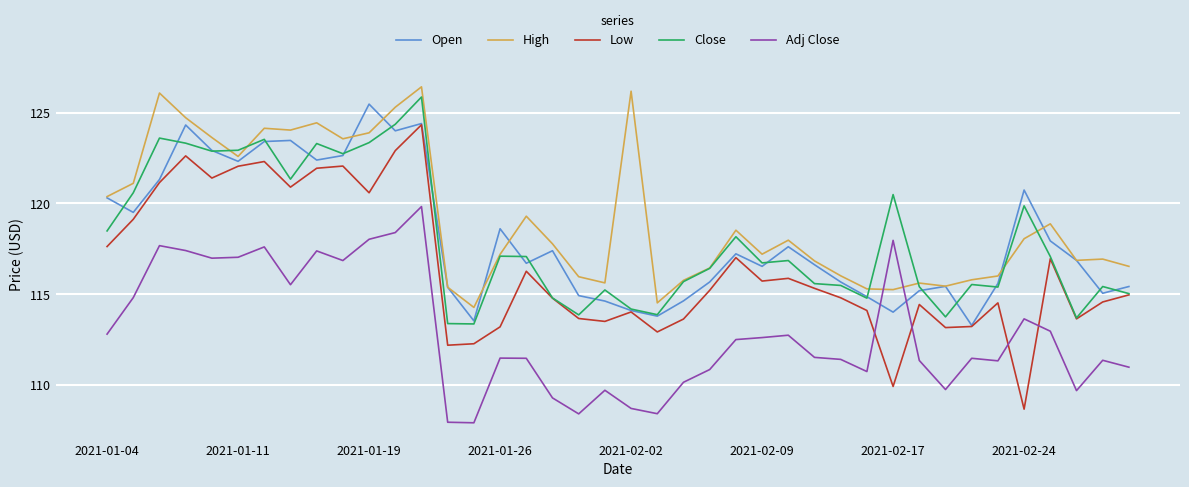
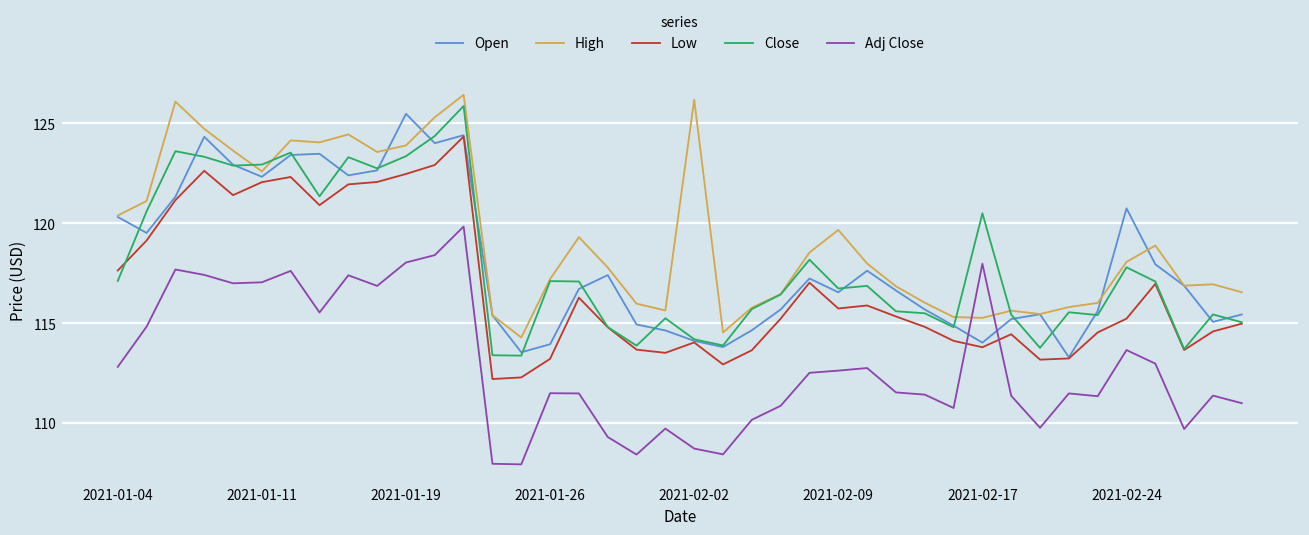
  {
    "Open": {
      "2021-01-11": 122.3,
      "2021-01-19": 125.5,
-     "2021-01-26": 118.6,
+     "2021-01-26": 113.9,
      "2021-02-09": 116.5,
      "2021-02-17": 114.0,
      "2021-02-24": 120.7
    },
    "High": {
      "2021-01-11": 122.6,
      "2021-01-19": 123.9,
      "2021-02-02": 126.2,
-     "2021-02-09": 117.2,
+     "2021-02-09": 119.7,
      "2021-02-17": 115.3,
      "2021-02-24": 118.1
    },
    "Low": {
      "2021-01-04": 117.6,
      "2021-01-11": 122.1,
-     "2021-01-19": 120.6,
+     "2021-01-19": 122.5,
      "2021-01-26": 113.2,
      "2021-02-09": 115.7,
-     "2021-02-17": 109.9,
-     "2021-02-24": 108.7
+     "2021-02-17": 113.8,
+     "2021-02-24": 115.2
    },
    "Close": {
-     "2021-01-04": 118.5,
+     "2021-01-04": 117.1,
      "2021-01-11": 122.9,
      "2021-01-19": 123.4,
      "2021-02-09": 116.7,
      "2021-02-17": 120.5,
-     "2021-02-24": 119.9
+     "2021-02-24": 117.8
    },
    "Adj Close": {
      "2021-01-04": 112.8,
      "2021-01-11": 117.0,
      "2021-01-19": 118.0,
      "2021-01-26": 111.5,
      "2021-02-02": 108.7,
      "2021-02-09": 112.6,
      "2021-02-17": 118.0,
      "2021-02-24": 113.7
    }
  }
